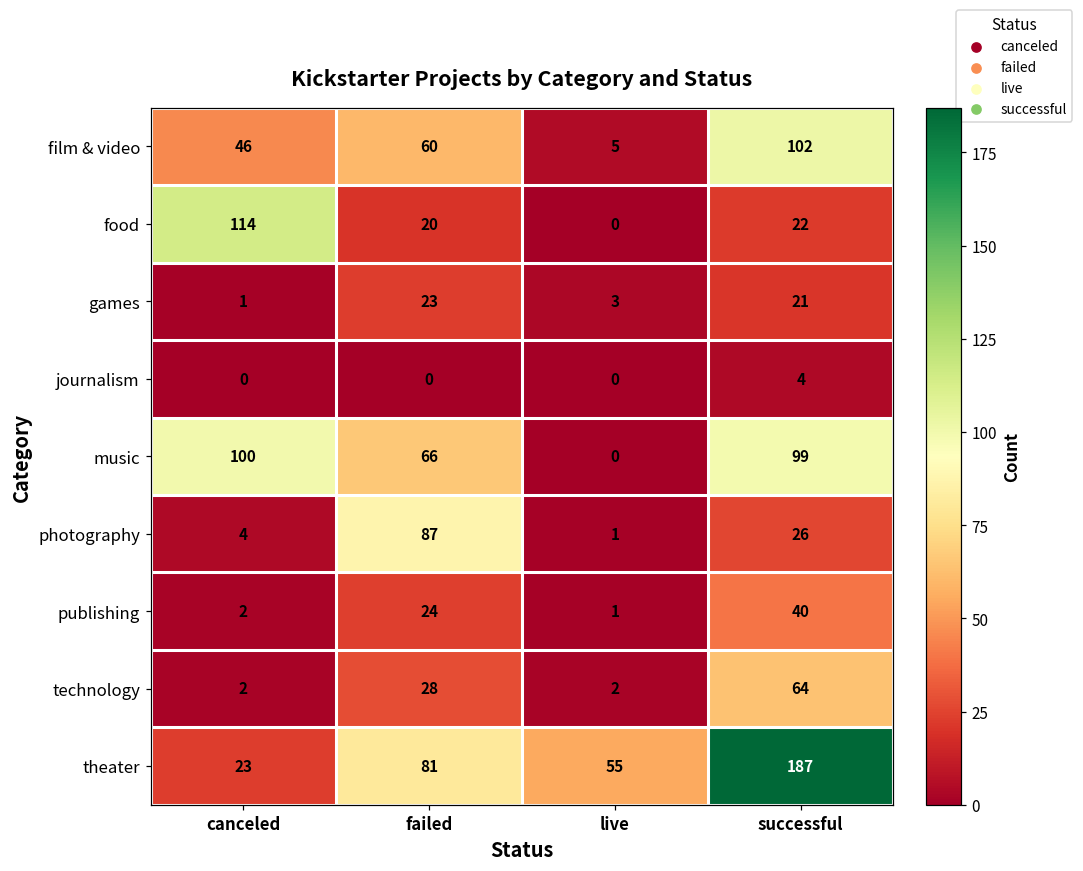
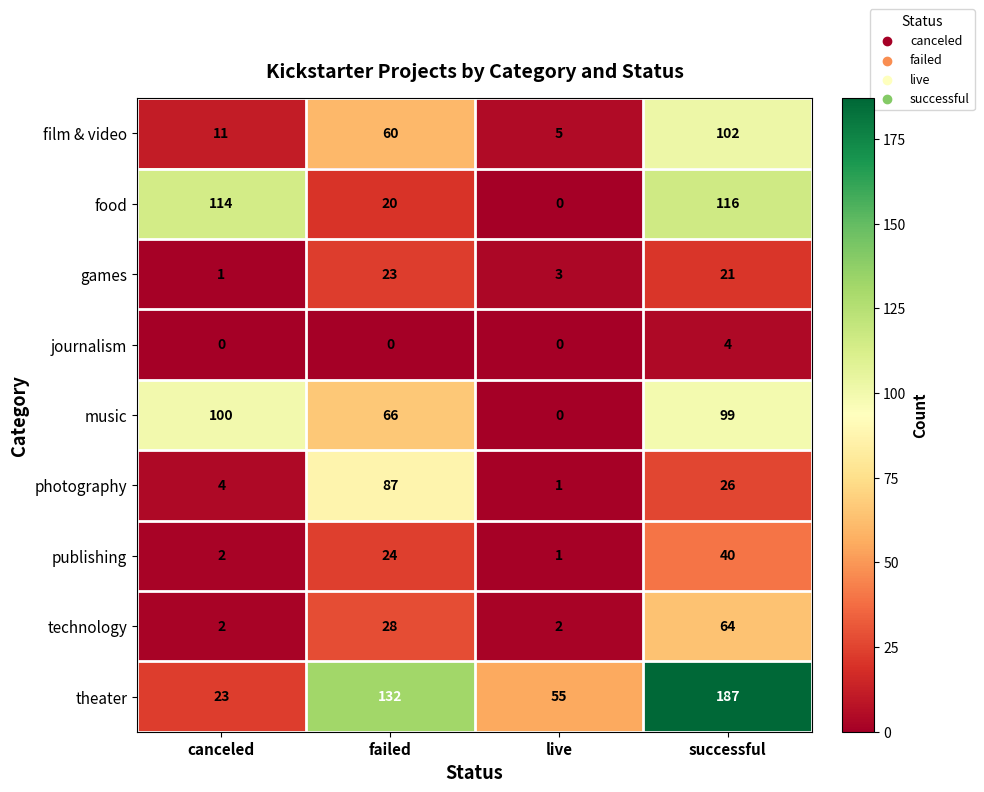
  {
    "film & video": {
-     "canceled": 46,
+     "canceled": 11,
      "failed": 60,
      "live": 5,
      "successful": 102
    },
    "food": {
      "canceled": 114,
      "failed": 20,
      "live": 0,
-     "successful": 22
+     "successful": 116
    },
    "games": {
      "canceled": 1,
      "failed": 23,
      "live": 3,
      "successful": 21
    },
    "journalism": {
      "canceled": 0,
      "failed": 0,
      "live": 0,
      "successful": 4
    },
    "music": {
      "canceled": 100,
      "failed": 66,
      "live": 0,
      "successful": 99
    },
    "photography": {
      "canceled": 4,
      "failed": 87,
      "live": 1,
      "successful": 26
    },
    "publishing": {
      "canceled": 2,
      "failed": 24,
      "live": 1,
      "successful": 40
    },
    "technology": {
      "canceled": 2,
      "failed": 28,
      "live": 2,
      "successful": 64
    },
    "theater": {
      "canceled": 23,
-     "failed": 81,
+     "failed": 132,
      "live": 55,
      "successful": 187
    }
  }
